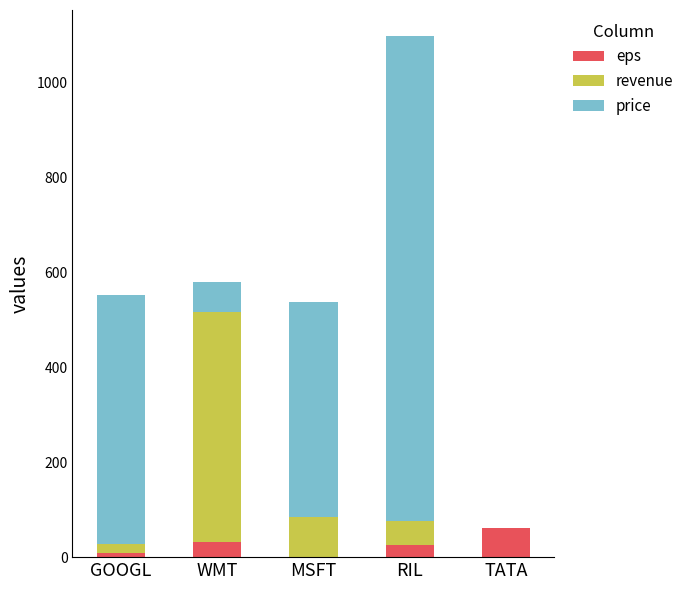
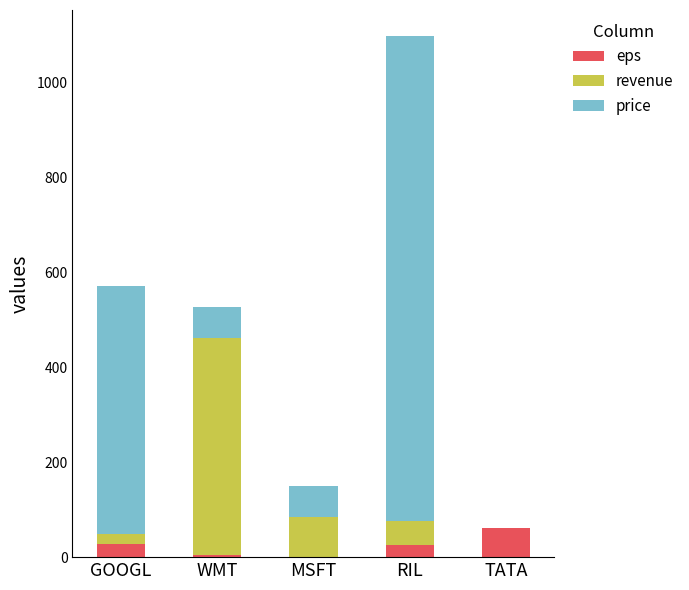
  {
    "eps": {
-     "GOOGL": 10,
-     "WMT": 30,
+     "GOOGL": 30,
+     "WMT": 0,
      "MSFT": 0,
      "RIL": 30,
      "TATA": 60
    },
    "revenue": {
      "GOOGL": 20,
-     "WMT": 480,
+     "WMT": 460,
      "MSFT": 90,
      "RIL": 50,
      "TATA": 0
    },
    "price": {
      "GOOGL": 520,
      "WMT": 70,
-     "MSFT": 450,
+     "MSFT": 60,
      "RIL": 1020,
      "TATA": 0
    }
  }
